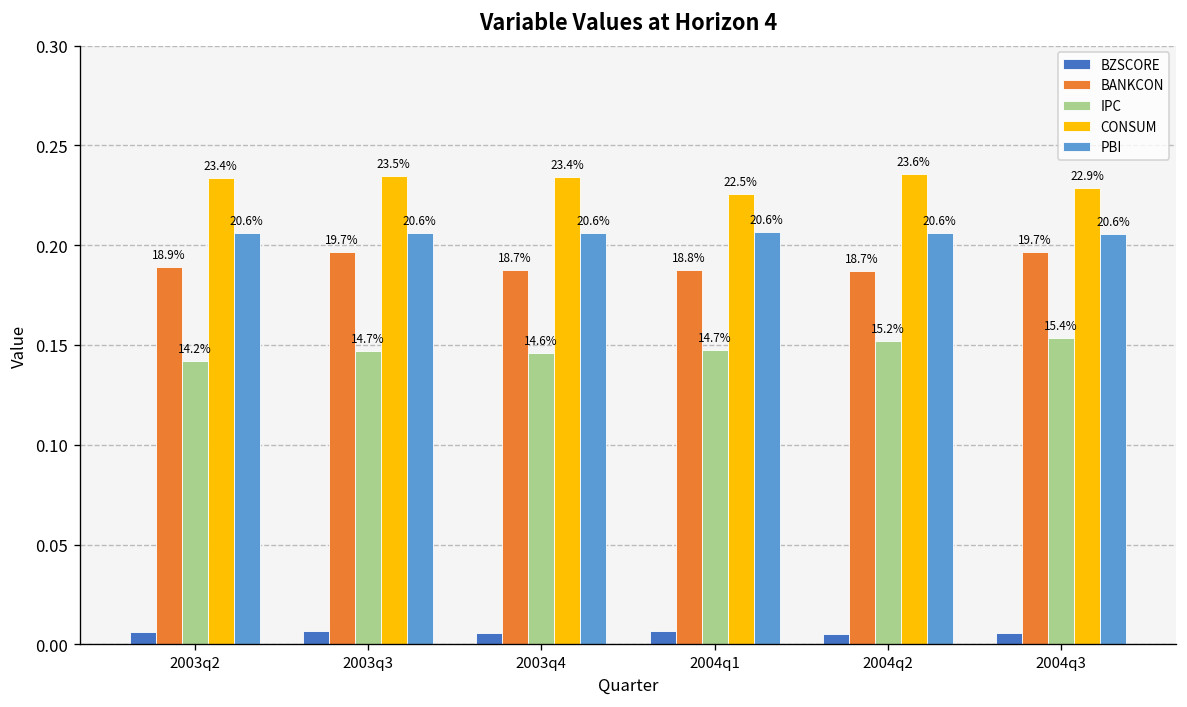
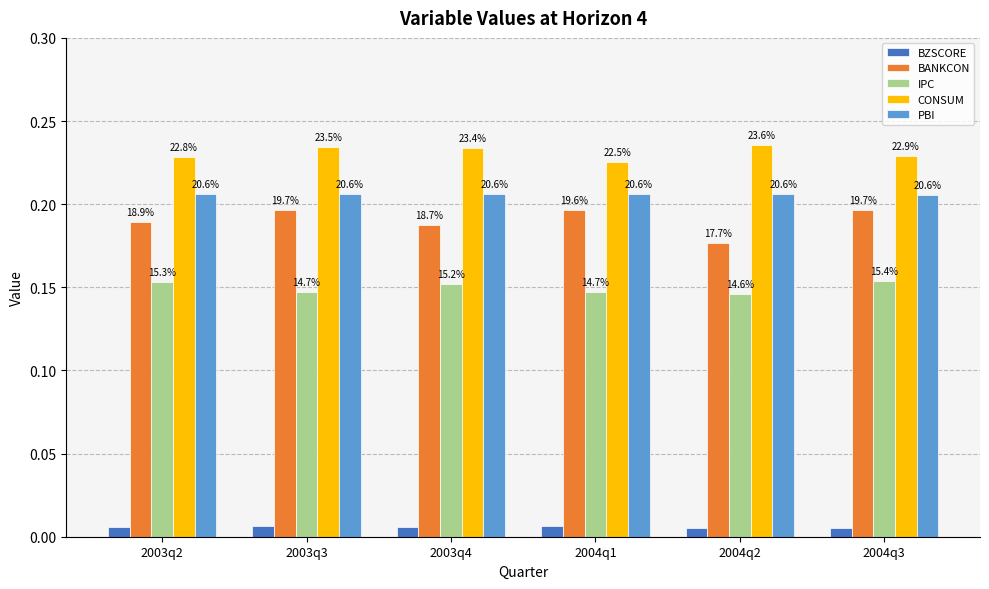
  {
    "BANKCON": {
      "2003q2": "18.9%",
      "2003q3": "19.7%",
      "2003q4": "18.7%",
-     "2004q1": "18.8%",
-     "2004q2": "18.7%",
+     "2004q1": "19.6%",
+     "2004q2": "17.7%",
      "2004q3": "19.7%"
    },
    "IPC": {
-     "2003q2": "14.2%",
+     "2003q2": "15.3%",
      "2003q3": "14.7%",
-     "2003q4": "14.6%",
+     "2003q4": "15.2%",
      "2004q1": "14.7%",
-     "2004q2": "15.2%",
+     "2004q2": "14.6%",
      "2004q3": "15.4%"
    },
    "CONSUM": {
-     "2003q2": "23.4%",
+     "2003q2": "22.8%",
      "2003q3": "23.5%",
      "2003q4": "23.4%",
      "2004q1": "22.5%",
      "2004q2": "23.6%",
      "2004q3": "22.9%"
    }
  }
